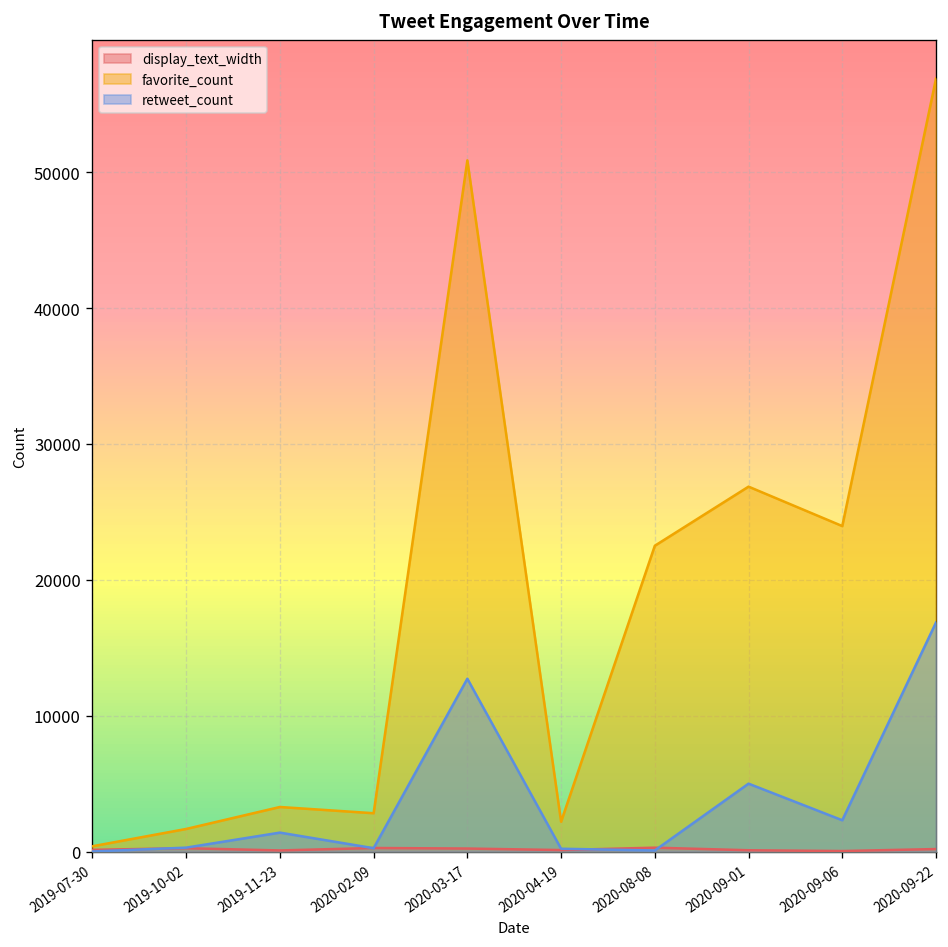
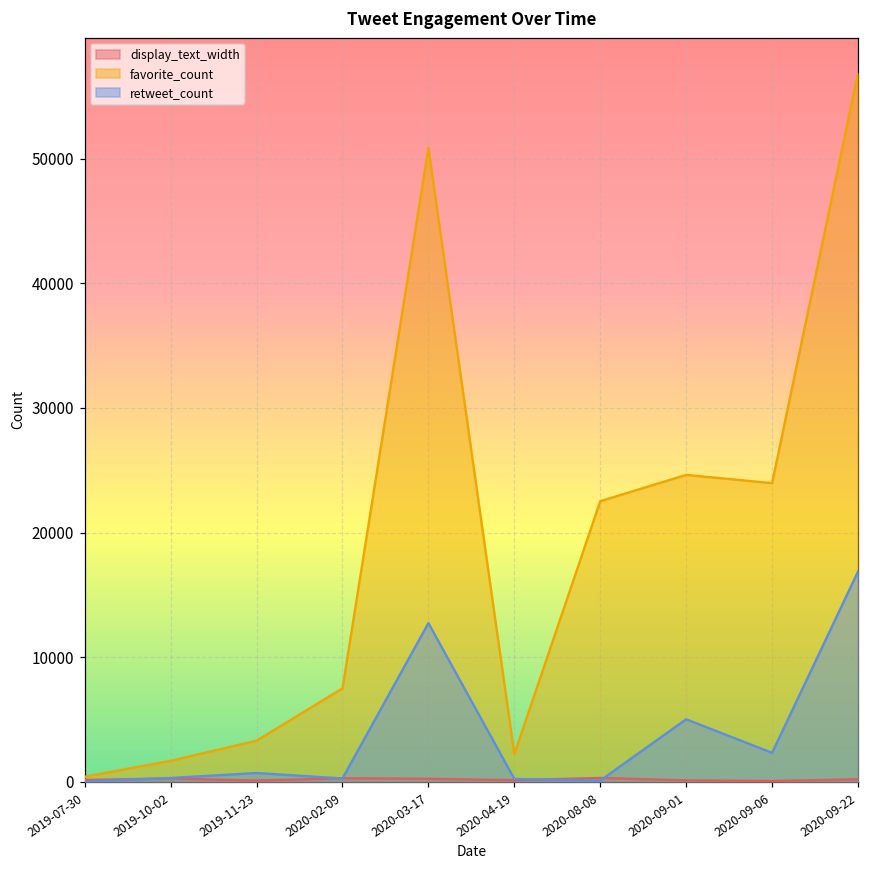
  {
    "display_text_width": {
      "2019-11-23": 100,
      "2020-03-17": 200,
      "2020-09-01": 100,
      "2020-09-06": 100,
      "2020-09-22": 200
    },
    "favorite_count": {
      "2019-07-30": 400,
      "2019-10-02": 1700,
      "2019-11-23": 3300,
-     "2020-02-09": 2800,
+     "2020-02-09": 7500,
      "2020-03-17": 50900,
      "2020-04-19": 2200,
      "2020-08-08": 22500,
-     "2020-09-01": 26900,
+     "2020-09-01": 24600,
      "2020-09-06": 24000,
      "2020-09-22": 56900
    },
    "retweet_count": {
-     "2019-11-23": 1400,
+     "2019-11-23": 700,
      "2020-03-17": 12700,
      "2020-09-01": 5000,
      "2020-09-06": 2300,
      "2020-09-22": 16900
    }
  }
